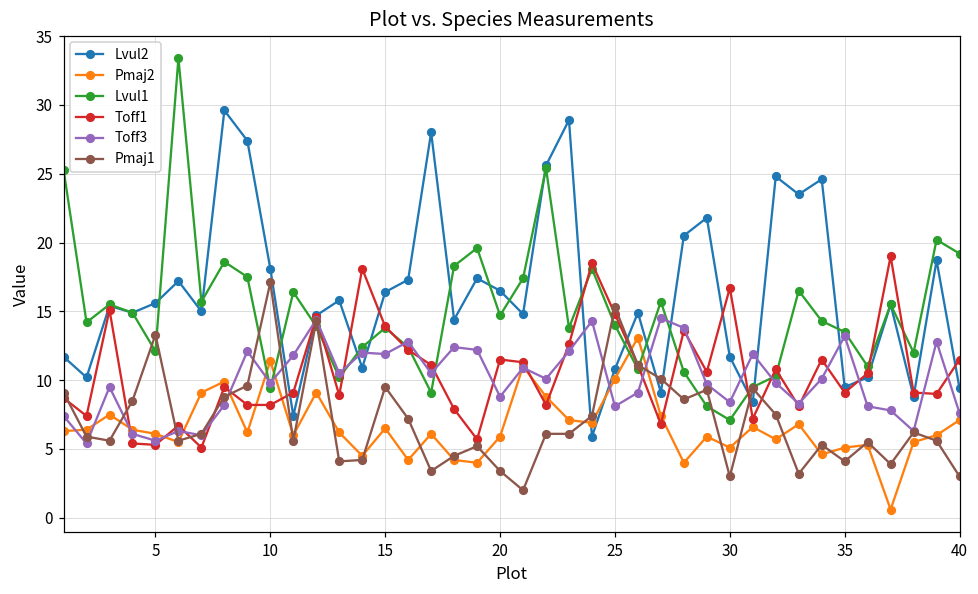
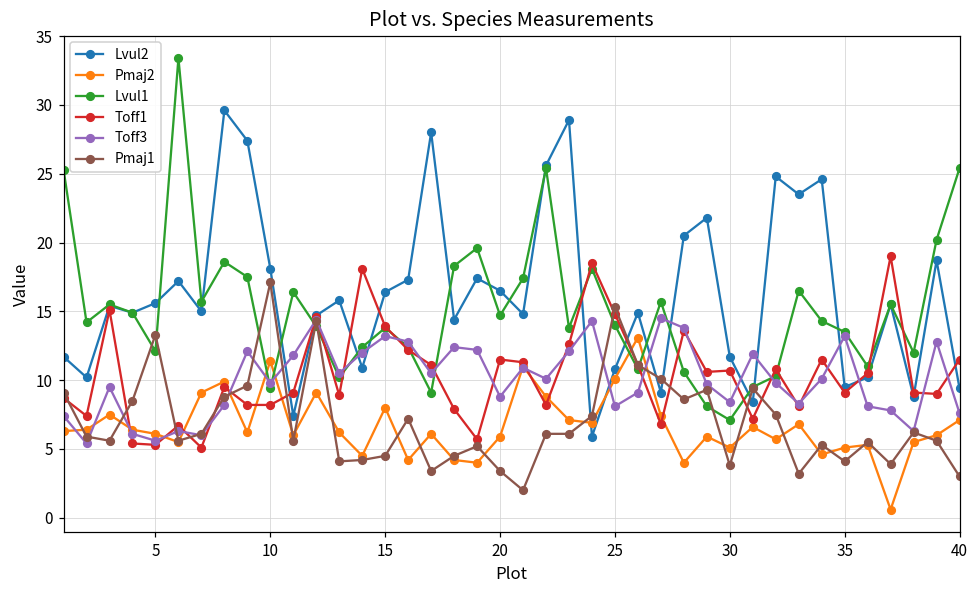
  {
    "Lvul2": {
      "5": 15.6,
      "10": 18.1,
      "15": 16.4,
      "20": 16.5,
      "25": 10.8,
      "30": 11.7,
      "35": 9.5,
      "40": 9.4
    },
    "Pmaj2": {
      "5": 6.1,
      "10": 11.4,
-     "15": 6.5,
+     "15": 8.0,
      "20": 5.9,
      "25": 10.1,
      "30": 5.1,
      "35": 5.1,
      "40": 7.1
    },
    "Lvul1": {
      "5": 12.1,
      "10": 9.4,
      "20": 14.7,
      "25": 14.0,
      "30": 7.1,
      "35": 13.5,
-     "40": 19.2
+     "40": 25.4
    },
    "Toff1": {
      "5": 5.3,
      "10": 8.2,
      "20": 11.5,
      "25": 14.8,
-     "30": 16.7,
+     "30": 10.7,
      "35": 9.1,
      "40": 11.5
    },
    "Toff3": {
      "5": 5.6,
      "10": 9.8,
-     "15": 11.9,
+     "15": 13.2,
      "20": 8.8,
      "25": 8.1,
      "30": 8.4,
      "35": 13.2,
      "40": 7.6
    },
    "Pmaj1": {
      "5": 13.3,
      "10": 17.1,
-     "15": 9.5,
+     "15": 4.5,
      "20": 3.4,
      "25": 15.3,
-     "30": 3.0,
+     "30": 3.8,
      "35": 4.1,
      "40": 3.0
    }
  }
